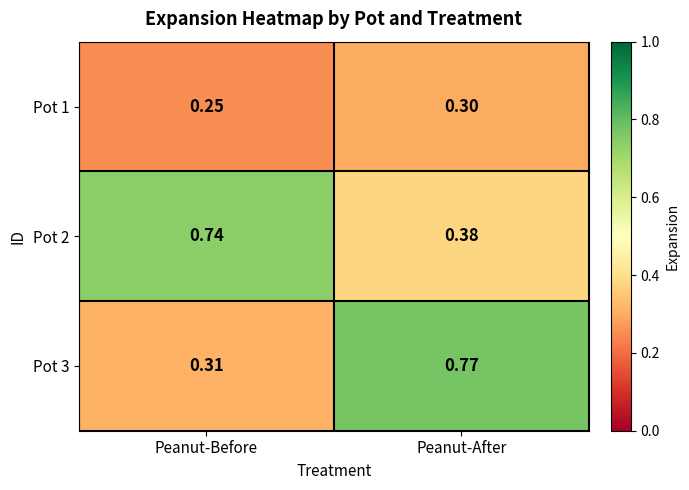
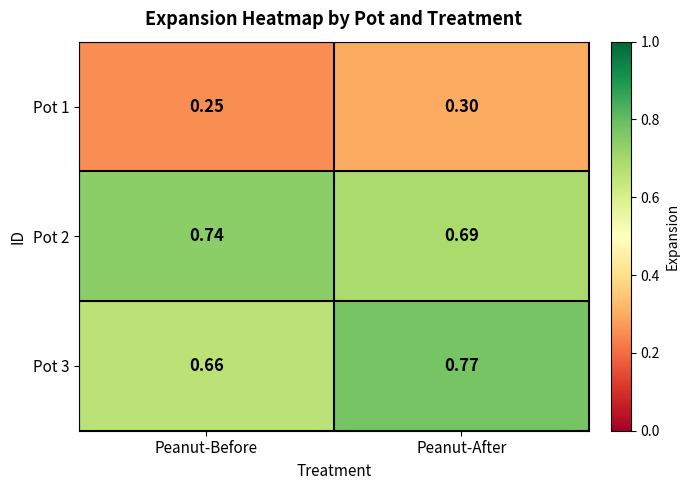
  {
    "Pot 1": {
      "Peanut-Before": 0.25,
      "Peanut-After": 0.30
    },
    "Pot 2": {
      "Peanut-Before": 0.74,
-     "Peanut-After": 0.38
+     "Peanut-After": 0.69
    },
    "Pot 3": {
-     "Peanut-Before": 0.31,
+     "Peanut-Before": 0.66,
      "Peanut-After": 0.77
    }
  }
